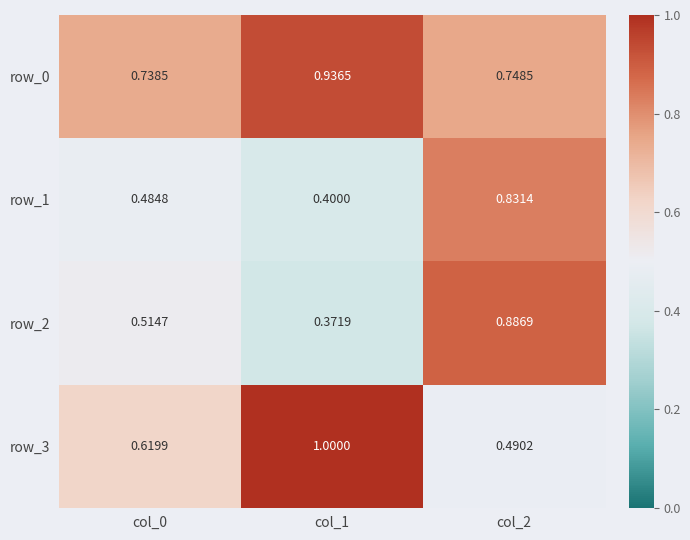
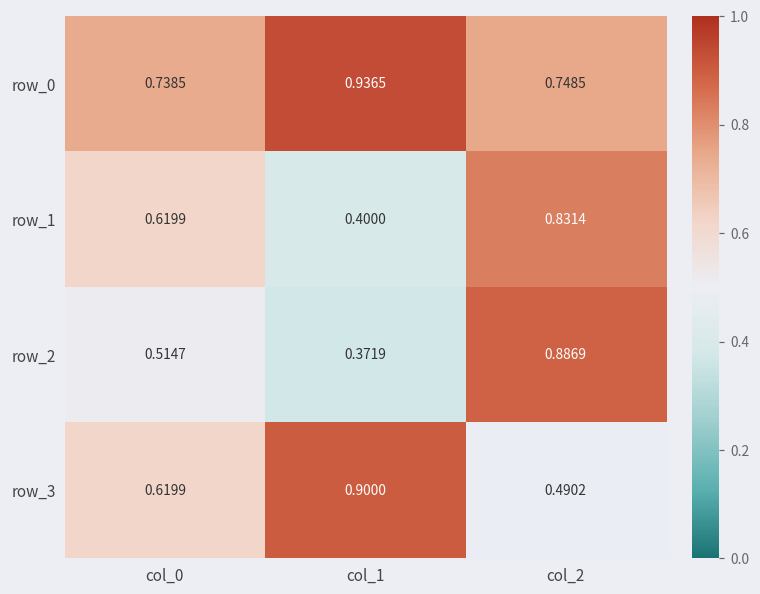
  {
    "row_0": {
      "col_0": 0.7385,
      "col_1": 0.9365,
      "col_2": 0.7485
    },
    "row_1": {
-     "col_0": 0.4848,
+     "col_0": 0.6199,
      "col_1": 0.4000,
      "col_2": 0.8314
    },
    "row_2": {
      "col_0": 0.5147,
      "col_1": 0.3719,
      "col_2": 0.8869
    },
    "row_3": {
      "col_0": 0.6199,
-     "col_1": 1.0000,
+     "col_1": 0.9000,
      "col_2": 0.4902
    }
  }
